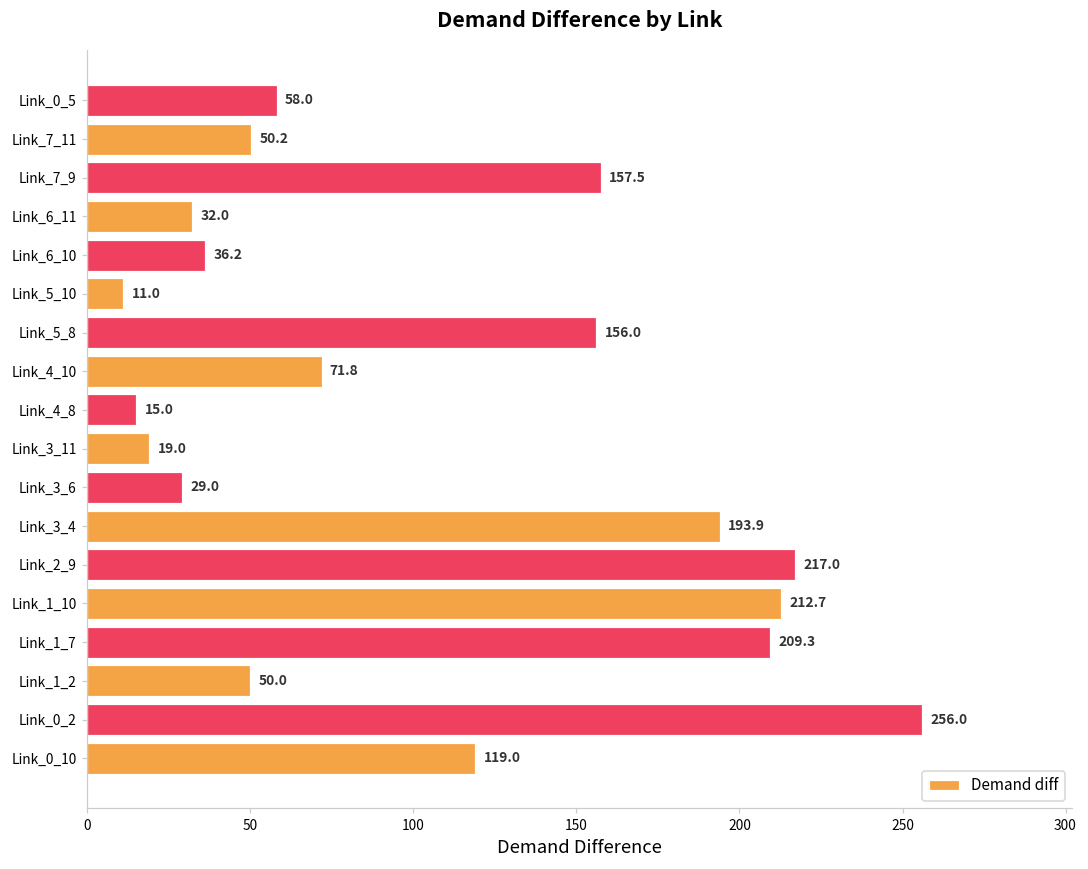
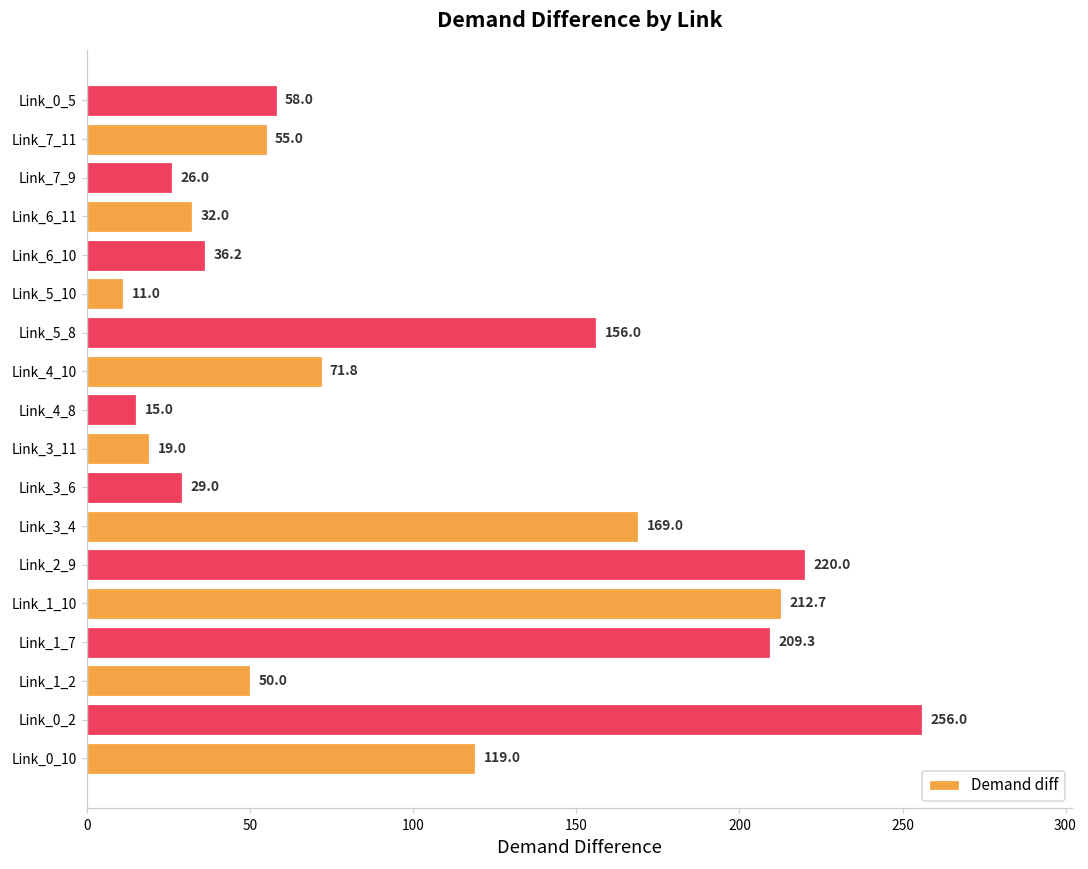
  {
    "Link_0_5": 58.0,
-   "Link_7_11": 50.2,
-   "Link_7_9": 157.5,
+   "Link_7_11": 55.0,
+   "Link_7_9": 26.0,
    "Link_6_11": 32.0,
    "Link_6_10": 36.2,
    "Link_5_10": 11.0,
    "Link_5_8": 156.0,
    "Link_4_10": 71.8,
    "Link_4_8": 15.0,
    "Link_3_11": 19.0,
    "Link_3_6": 29.0,
-   "Link_3_4": 193.9,
-   "Link_2_9": 217.0,
+   "Link_3_4": 169.0,
+   "Link_2_9": 220.0,
    "Link_1_10": 212.7,
    "Link_1_7": 209.3,
    "Link_1_2": 50.0,
    "Link_0_2": 256.0,
    "Link_0_10": 119.0
  }
